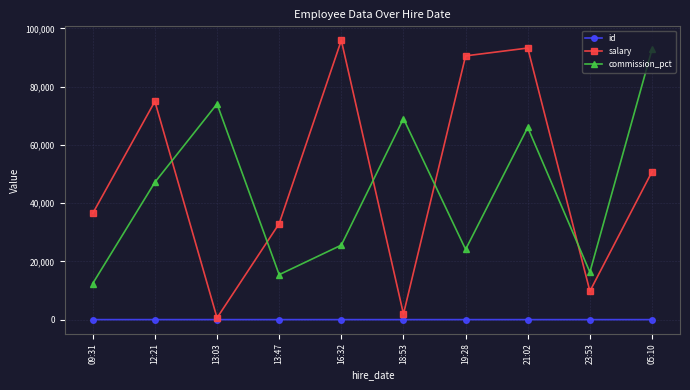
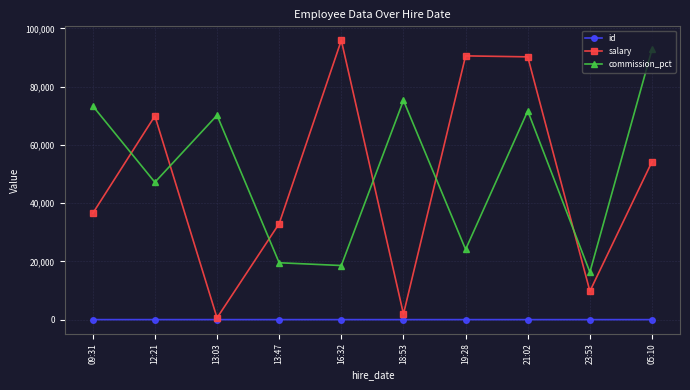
  {
    "id": {
      "09:31": "0",
      "12:21": "0",
      "13:47": "0",
      "16:32": "0",
      "18:53": "0",
      "19:28": "0",
      "21:02": "0",
      "23:53": "0",
      "05:10": "0"
    },
    "salary": {
      "09:31": "36,000",
-     "12:21": "75,000",
+     "12:21": "70,000",
      "13:47": "33,000",
      "16:32": "96,000",
      "18:53": "2,000",
      "19:28": "91,000",
-     "21:02": "93,000",
+     "21:02": "90,000",
      "23:53": "10,000",
-     "05:10": "51,000"
+     "05:10": "54,000"
    },
    "commission_pct": {
-     "09:31": "12,000",
+     "09:31": "73,000",
      "12:21": "47,000",
-     "13:03": "74,000",
-     "13:47": "15,000",
-     "16:32": "26,000",
-     "18:53": "69,000",
+     "13:03": "70,000",
+     "13:47": "20,000",
+     "16:32": "19,000",
+     "18:53": "75,000",
      "19:28": "24,000",
-     "21:02": "66,000",
+     "21:02": "72,000",
      "23:53": "16,000"
    }
  }
